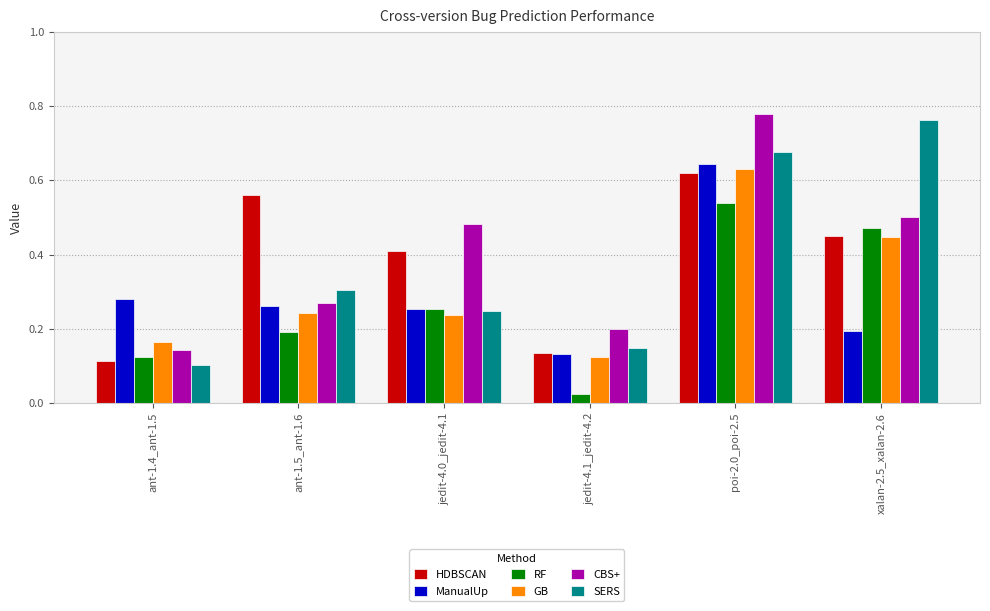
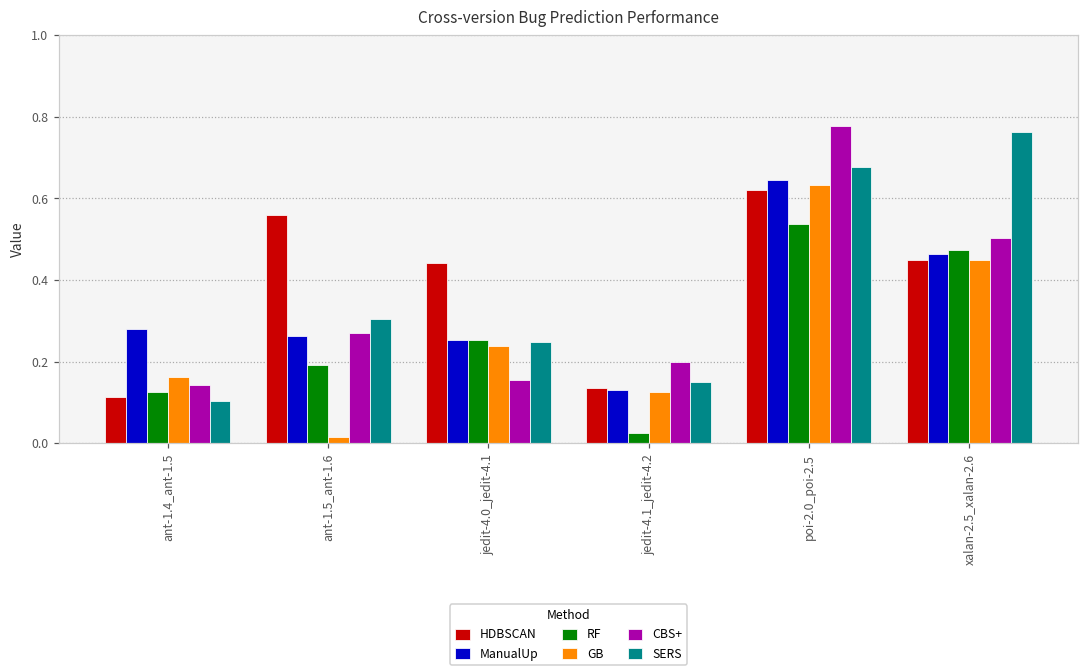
  {
    "HDBSCAN": {
      "ant-1.4_ant-1.5": 0.11,
      "ant-1.5_ant-1.6": 0.56,
-     "jedit-4.0_jedit-4.1": 0.41,
+     "jedit-4.0_jedit-4.1": 0.44,
      "jedit-4.1_jedit-4.2": 0.14,
      "poi-2.0_poi-2.5": 0.62,
      "xalan-2.5_xalan-2.6": 0.45
    },
    "ManualUp": {
      "ant-1.4_ant-1.5": 0.28,
      "ant-1.5_ant-1.6": 0.26,
      "jedit-4.0_jedit-4.1": 0.25,
      "jedit-4.1_jedit-4.2": 0.13,
      "poi-2.0_poi-2.5": 0.64,
-     "xalan-2.5_xalan-2.6": 0.19
+     "xalan-2.5_xalan-2.6": 0.46
    },
    "RF": {
      "ant-1.4_ant-1.5": 0.13,
      "ant-1.5_ant-1.6": 0.19,
      "jedit-4.0_jedit-4.1": 0.25,
      "jedit-4.1_jedit-4.2": 0.02,
      "poi-2.0_poi-2.5": 0.54,
      "xalan-2.5_xalan-2.6": 0.47
    },
    "GB": {
      "ant-1.4_ant-1.5": 0.16,
-     "ant-1.5_ant-1.6": 0.24,
+     "ant-1.5_ant-1.6": 0.02,
      "jedit-4.0_jedit-4.1": 0.24,
      "jedit-4.1_jedit-4.2": 0.13,
      "poi-2.0_poi-2.5": 0.63,
      "xalan-2.5_xalan-2.6": 0.45
    },
    "CBS+": {
      "ant-1.4_ant-1.5": 0.14,
      "ant-1.5_ant-1.6": 0.27,
-     "jedit-4.0_jedit-4.1": 0.48,
+     "jedit-4.0_jedit-4.1": 0.16,
      "jedit-4.1_jedit-4.2": 0.20,
      "poi-2.0_poi-2.5": 0.78,
      "xalan-2.5_xalan-2.6": 0.50
    },
    "SERS": {
      "ant-1.4_ant-1.5": 0.10,
      "ant-1.5_ant-1.6": 0.31,
      "jedit-4.0_jedit-4.1": 0.25,
      "jedit-4.1_jedit-4.2": 0.15,
      "poi-2.0_poi-2.5": 0.68,
      "xalan-2.5_xalan-2.6": 0.76
    }
  }
